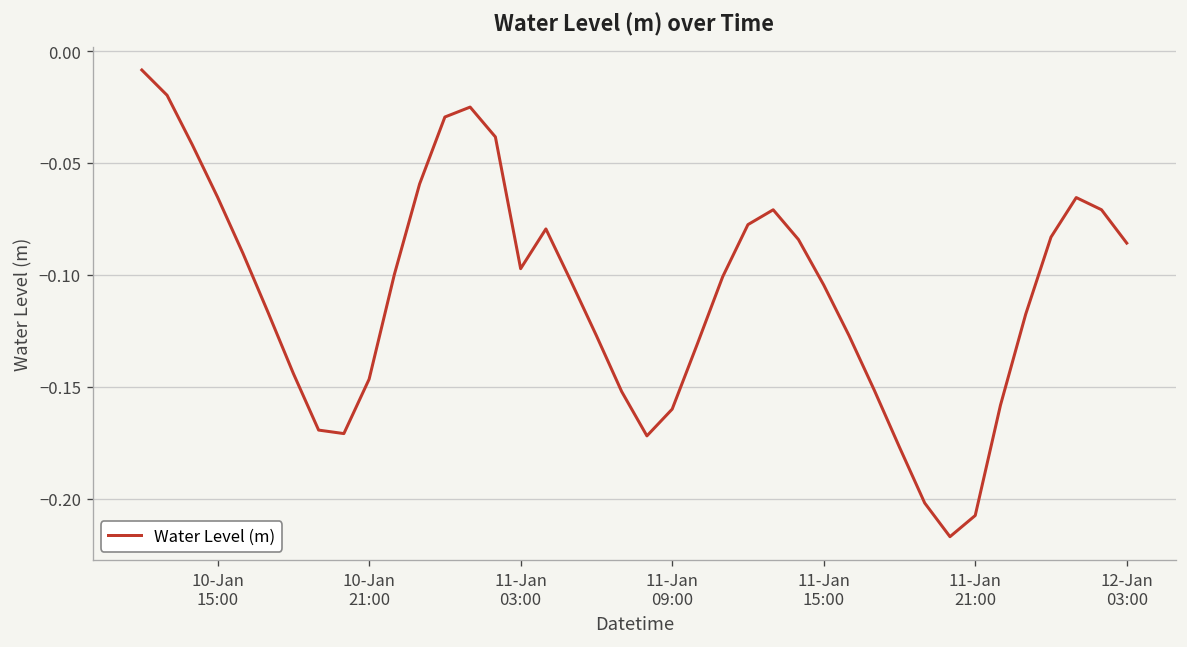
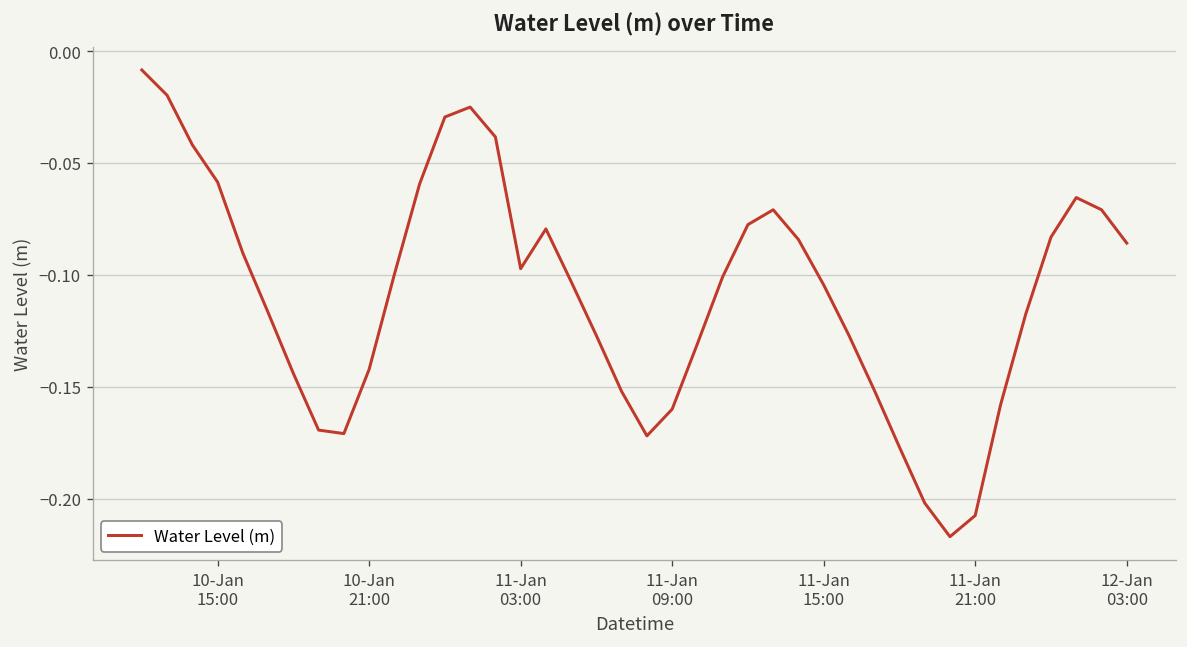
  {
-   "10-Jan 15:00": -0.065,
-   "10-Jan 21:00": -0.147,
+   "10-Jan 15:00": -0.059,
+   "10-Jan 21:00": -0.142,
    "11-Jan 03:00": -0.097,
    "11-Jan 09:00": -0.160,
    "11-Jan 15:00": -0.104,
    "11-Jan 21:00": -0.207,
    "12-Jan 03:00": -0.086
  }
